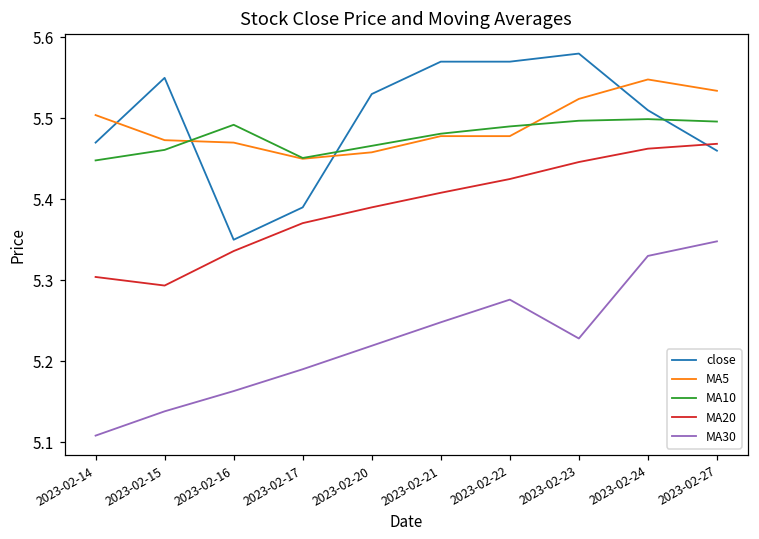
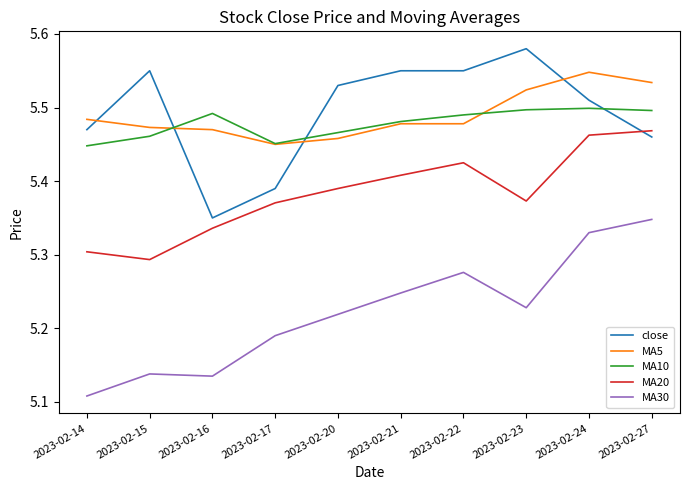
  {
    "close": {
      "2023-02-14": 5.47,
      "2023-02-15": 5.55,
      "2023-02-16": 5.35,
      "2023-02-17": 5.39,
      "2023-02-20": 5.53,
-     "2023-02-21": 5.57,
-     "2023-02-22": 5.57,
+     "2023-02-21": 5.55,
+     "2023-02-22": 5.55,
      "2023-02-23": 5.58,
      "2023-02-24": 5.51,
      "2023-02-27": 5.46
    },
    "MA5": {
-     "2023-02-14": 5.50,
+     "2023-02-14": 5.48,
      "2023-02-15": 5.47,
      "2023-02-16": 5.47,
      "2023-02-20": 5.46,
      "2023-02-22": 5.48,
      "2023-02-23": 5.52,
      "2023-02-24": 5.55,
      "2023-02-27": 5.53
    },
    "MA10": {
      "2023-02-14": 5.45,
      "2023-02-15": 5.46,
      "2023-02-16": 5.49,
      "2023-02-20": 5.47,
      "2023-02-22": 5.49,
      "2023-02-23": 5.50,
      "2023-02-24": 5.50,
      "2023-02-27": 5.50
    },
    "MA20": {
      "2023-02-14": 5.30,
      "2023-02-15": 5.29,
      "2023-02-16": 5.34,
      "2023-02-17": 5.37,
      "2023-02-20": 5.39,
      "2023-02-21": 5.41,
      "2023-02-22": 5.43,
-     "2023-02-23": 5.45,
+     "2023-02-23": 5.37,
      "2023-02-24": 5.46,
      "2023-02-27": 5.47
    },
    "MA30": {
      "2023-02-14": 5.11,
      "2023-02-15": 5.14,
-     "2023-02-16": 5.16,
+     "2023-02-16": 5.14,
      "2023-02-17": 5.19,
      "2023-02-20": 5.22,
      "2023-02-21": 5.25,
      "2023-02-22": 5.28,
      "2023-02-23": 5.23,
      "2023-02-24": 5.33,
      "2023-02-27": 5.35
    }
  }
